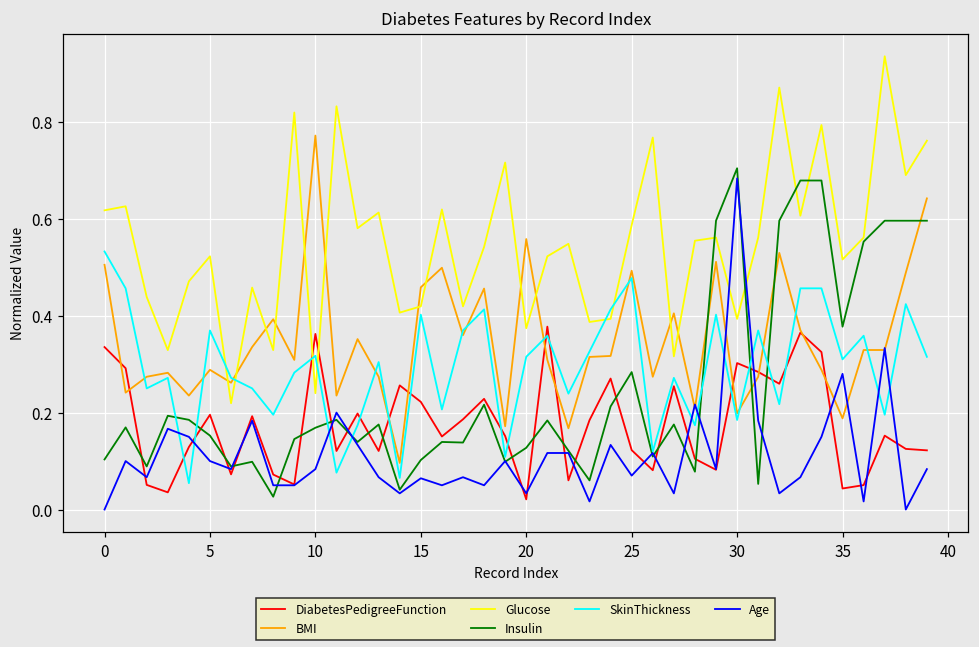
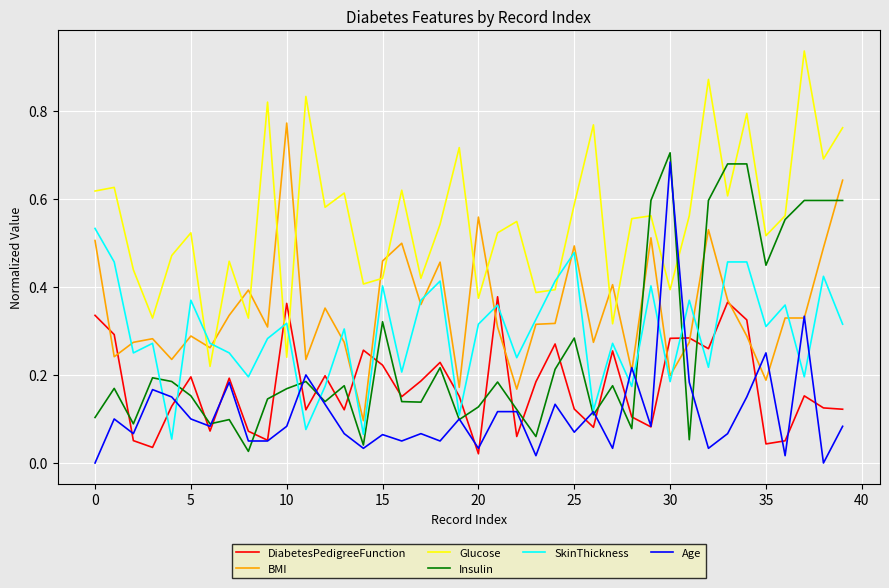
  {
    "DiabetesPedigreeFunction": {
      "0": 0.34,
      "5": 0.20,
      "10": 0.36,
      "15": 0.22,
      "20": 0.02,
      "25": 0.12,
-     "30": 0.30,
+     "30": 0.28,
      "35": 0.04
    },
    "BMI": {
      "0": 0.51,
      "5": 0.29,
      "10": 0.77,
      "15": 0.46,
      "20": 0.56,
      "25": 0.49,
      "30": 0.20,
      "35": 0.19
    },
    "Glucose": {
      "0": 0.62,
      "5": 0.52,
      "10": 0.24,
      "15": 0.42,
      "20": 0.37,
      "25": 0.59,
      "30": 0.39,
      "35": 0.52
    },
    "Insulin": {
      "0": 0.10,
      "5": 0.15,
      "10": 0.17,
-     "15": 0.10,
+     "15": 0.32,
      "20": 0.13,
      "25": 0.28,
      "30": 0.70,
-     "35": 0.38
+     "35": 0.45
    },
    "SkinThickness": {
      "0": 0.53,
      "5": 0.37,
      "10": 0.32,
      "15": 0.40,
      "20": 0.32,
      "25": 0.48,
      "30": 0.18,
      "35": 0.31
    },
    "Age": {
      "0": 0.00,
      "5": 0.10,
      "10": 0.08,
      "15": 0.06,
      "20": 0.03,
      "25": 0.07,
      "30": 0.68,
-     "35": 0.28
+     "35": 0.25
    }
  }
